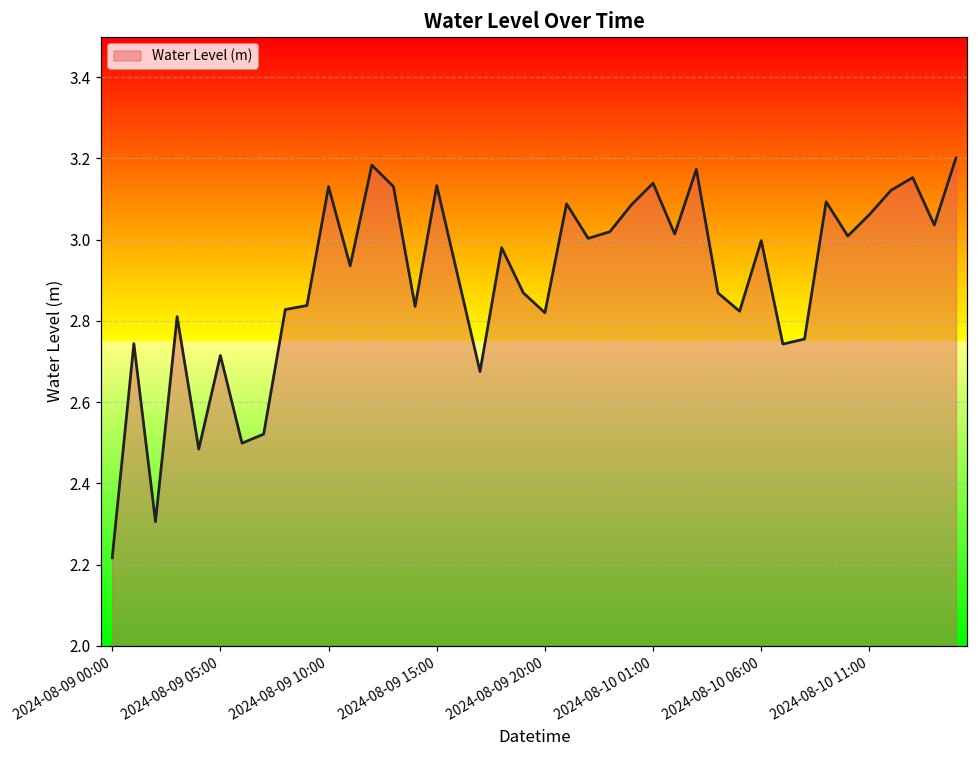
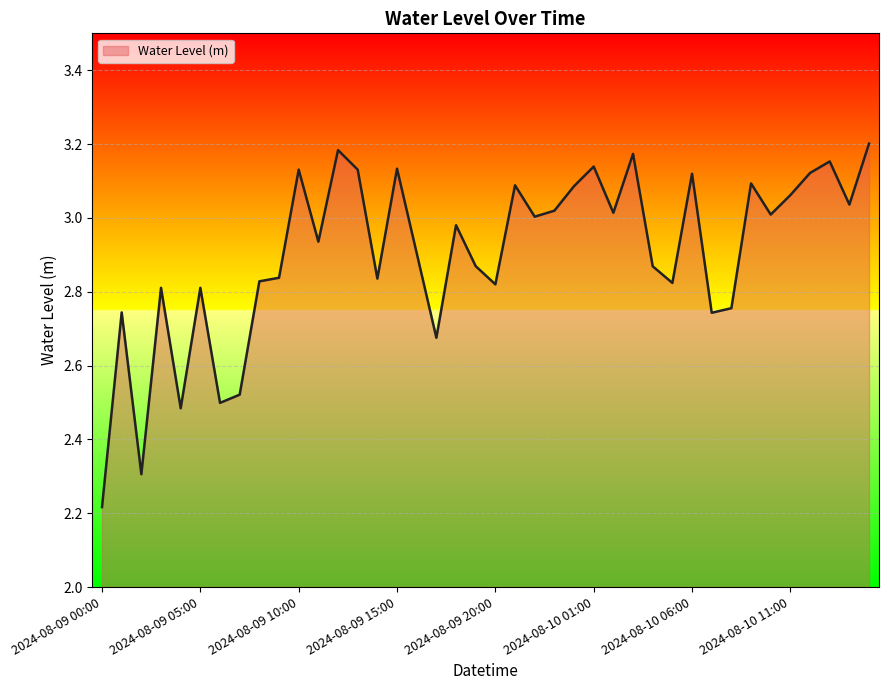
  {
    "2024-08-09 00:00": 2.22,
-   "2024-08-09 05:00": 2.71,
+   "2024-08-09 05:00": 2.81,
    "2024-08-09 10:00": 3.13,
    "2024-08-09 15:00": 3.13,
    "2024-08-09 20:00": 2.82,
    "2024-08-10 01:00": 3.14,
-   "2024-08-10 06:00": 3.00,
+   "2024-08-10 06:00": 3.12,
    "2024-08-10 11:00": 3.06
  }
